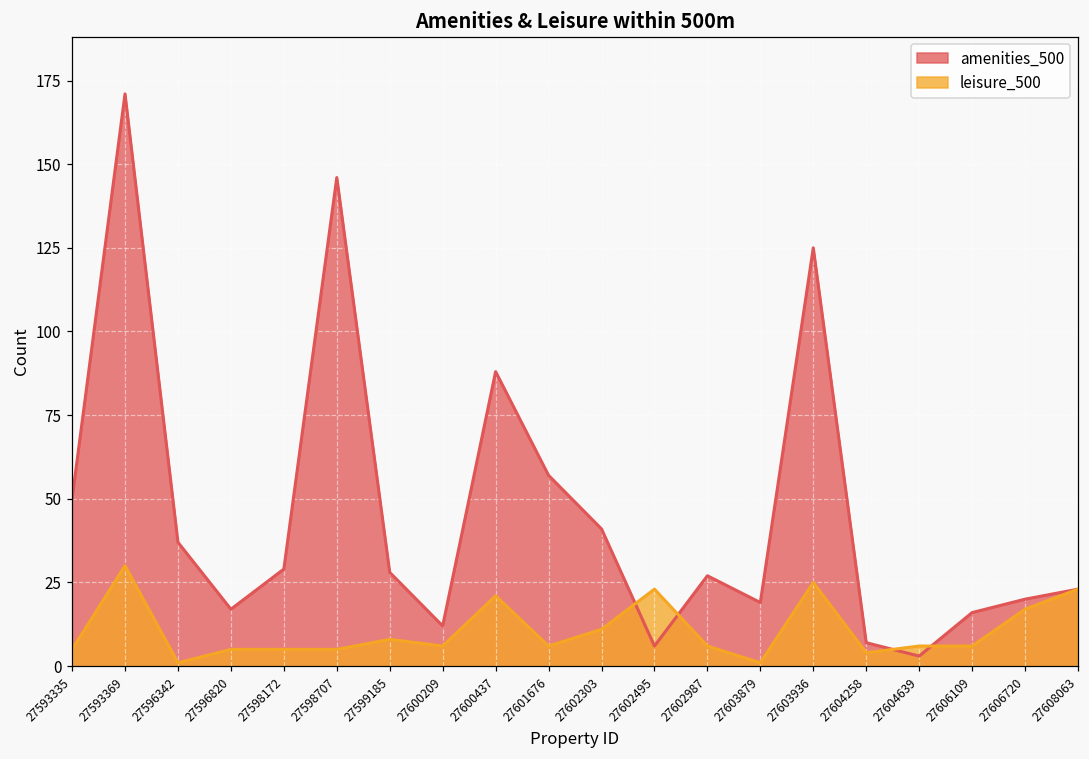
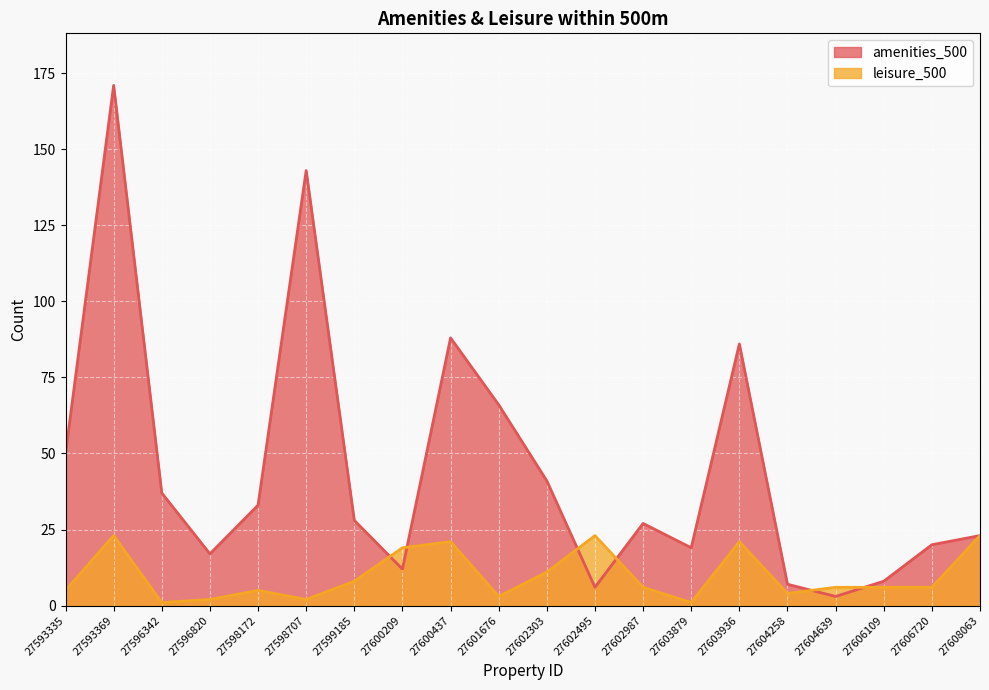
  {
    "amenities_500": {
      "27593335": 50,
      "27593369": 171,
      "27596342": 37,
      "27596820": 17,
-     "27598172": 29,
-     "27598707": 146,
+     "27598172": 33,
+     "27598707": 143,
      "27599185": 28,
      "27600209": 12,
      "27600437": 88,
-     "27601676": 57,
+     "27601676": 66,
      "27602303": 41,
      "27602495": 6,
      "27602987": 27,
      "27603879": 19,
-     "27603936": 125,
+     "27603936": 86,
      "27604258": 7,
      "27604639": 3,
-     "27606109": 16,
+     "27606109": 8,
      "27606720": 20
    },
    "leisure_500": {
      "27593335": 5,
-     "27593369": 30,
+     "27593369": 23,
      "27596342": 1,
-     "27596820": 5,
+     "27596820": 2,
      "27598172": 5,
-     "27598707": 5,
+     "27598707": 2,
      "27599185": 8,
-     "27600209": 6,
+     "27600209": 19,
      "27600437": 21,
-     "27601676": 6,
+     "27601676": 3,
      "27602303": 11,
      "27602495": 23,
      "27602987": 6,
      "27603879": 1,
-     "27603936": 25,
+     "27603936": 21,
      "27604258": 4,
      "27604639": 6,
      "27606109": 6,
-     "27606720": 17
+     "27606720": 6
    }
  }
